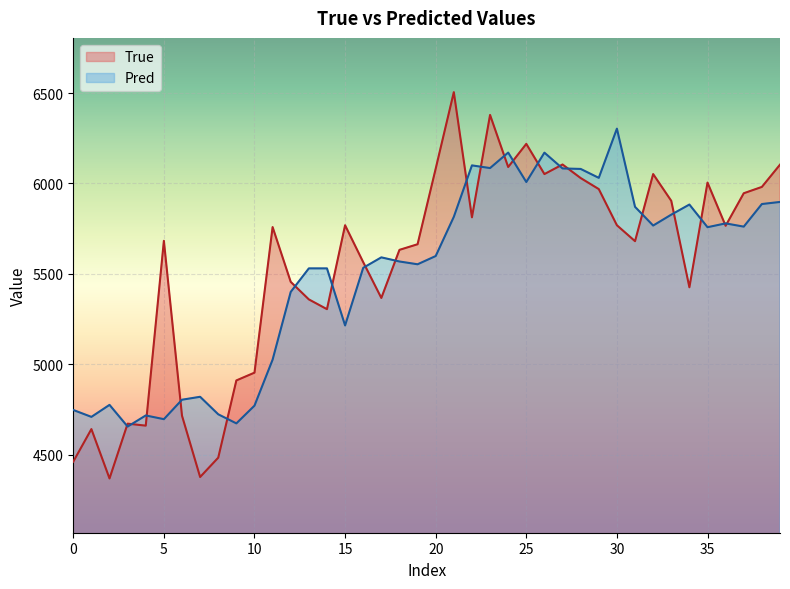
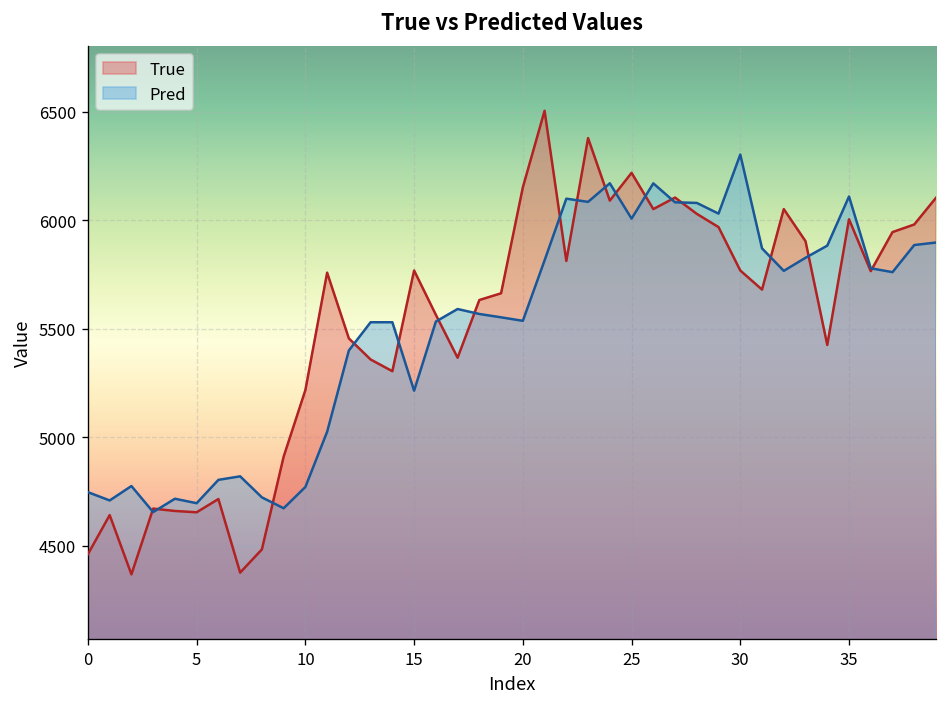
  {
    "True": {
      "0": 4460,
-     "5": 5680,
-     "10": 4950,
+     "5": 4660,
+     "10": 5220,
      "15": 5770,
-     "20": 6080,
+     "20": 6150,
      "25": 6220,
      "30": 5770,
      "35": 6010
    },
    "Pred": {
      "0": 4750,
      "5": 4700,
      "10": 4770,
      "15": 5220,
-     "20": 5600,
+     "20": 5540,
      "25": 6010,
      "30": 6300,
-     "35": 5760
+     "35": 6110
    }
  }
